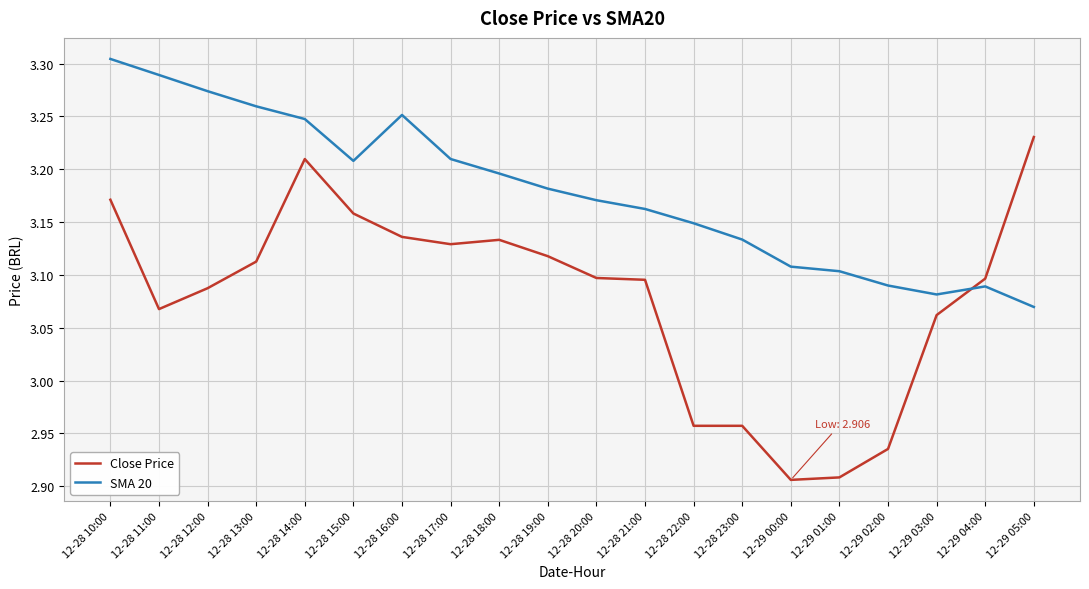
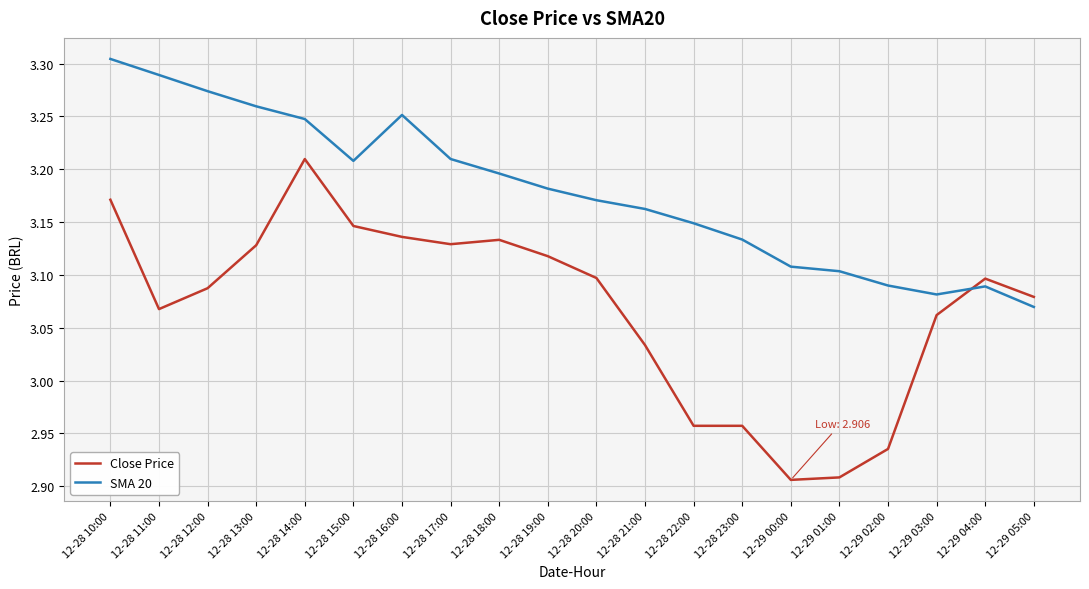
  {
    "Close Price": {
      "12-28 10:00": 3.171,
      "12-28 11:00": 3.068,
      "12-28 12:00": 3.087,
-     "12-28 13:00": 3.113,
+     "12-28 13:00": 3.128,
      "12-28 14:00": 3.210,
-     "12-28 15:00": 3.158,
+     "12-28 15:00": 3.146,
      "12-28 16:00": 3.136,
      "12-28 17:00": 3.129,
      "12-28 18:00": 3.133,
      "12-28 19:00": 3.118,
      "12-28 20:00": 3.097,
-     "12-28 21:00": 3.095,
+     "12-28 21:00": 3.034,
      "12-28 22:00": 2.957,
      "12-28 23:00": 2.957,
      "12-29 00:00": 2.906,
      "12-29 02:00": 2.935,
      "12-29 03:00": 3.062,
      "12-29 04:00": 3.097,
-     "12-29 05:00": 3.231
+     "12-29 05:00": 3.079
    },
    "SMA 20": {
      "12-28 10:00": 3.304,
      "12-28 11:00": 3.289,
      "12-28 12:00": 3.274,
      "12-28 13:00": 3.260,
      "12-28 14:00": 3.248,
      "12-28 15:00": 3.208,
      "12-28 16:00": 3.251,
      "12-28 17:00": 3.210,
      "12-28 18:00": 3.196,
      "12-28 19:00": 3.182,
      "12-28 20:00": 3.171,
      "12-28 21:00": 3.162,
      "12-28 22:00": 3.149,
      "12-28 23:00": 3.134,
      "12-29 00:00": 3.108,
      "12-29 01:00": 3.104,
      "12-29 02:00": 3.090,
      "12-29 03:00": 3.082,
      "12-29 04:00": 3.089,
      "12-29 05:00": 3.070
    }
  }
